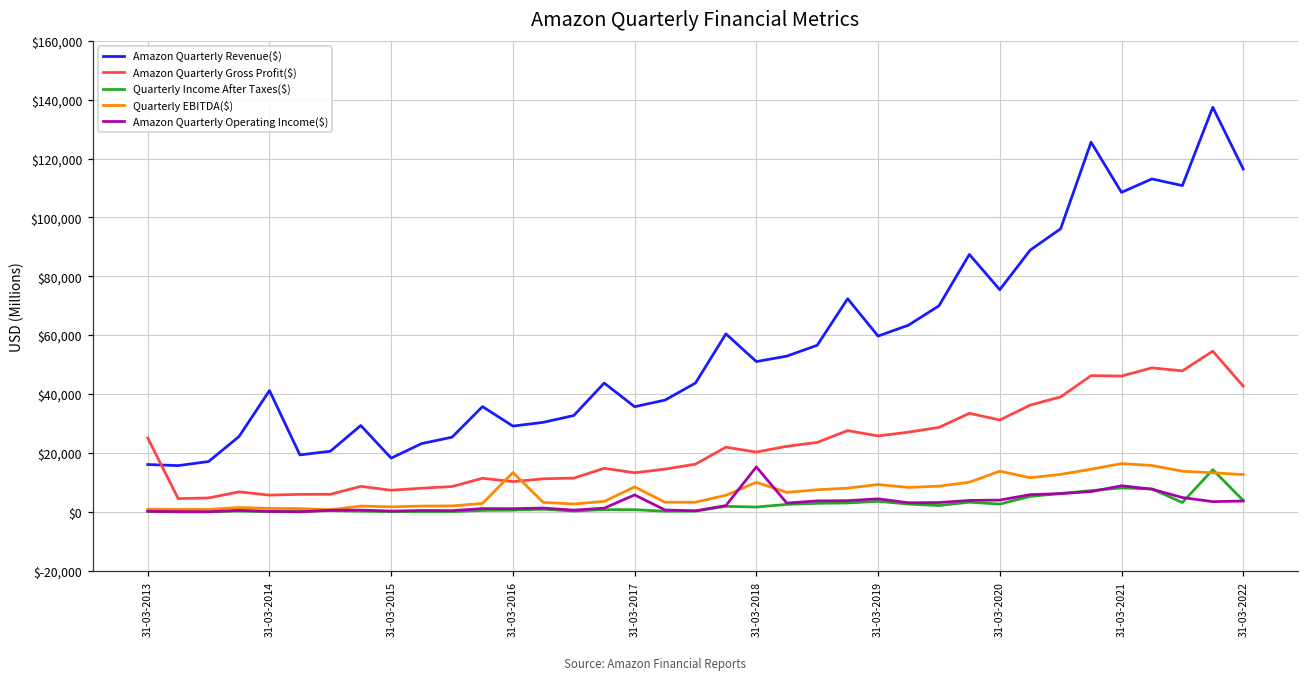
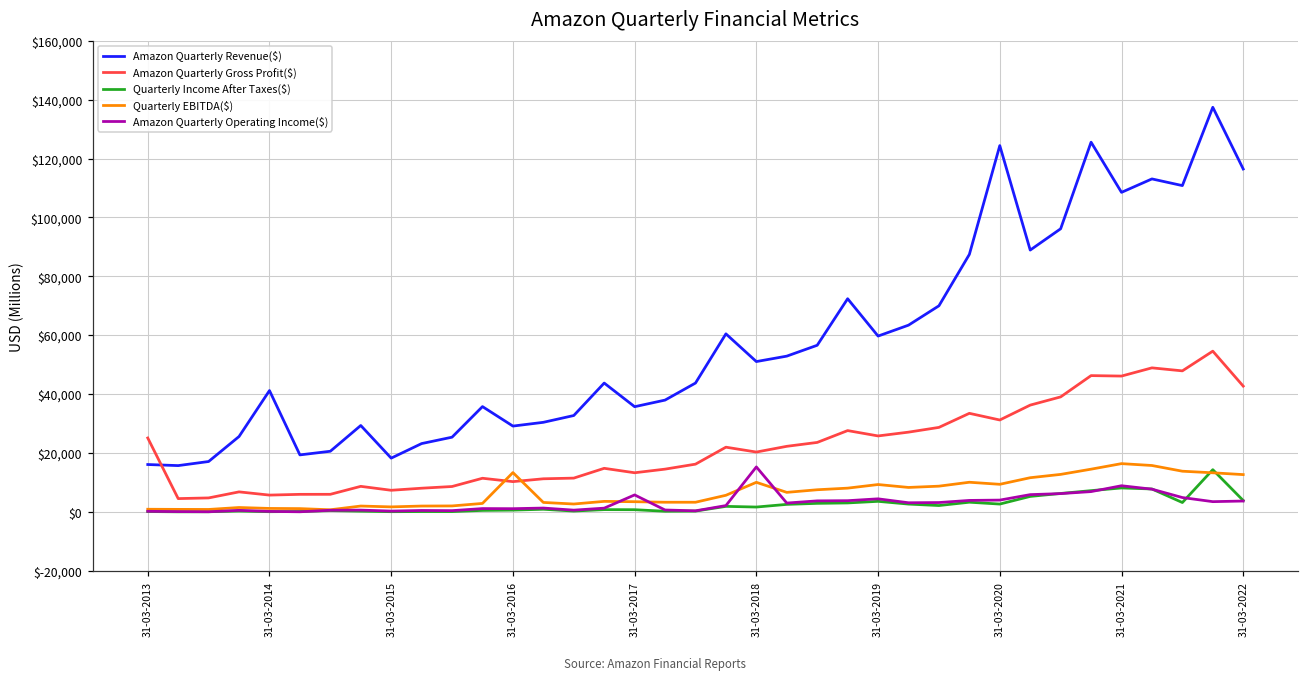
  {
    "Amazon Quarterly Revenue($)": {
      "31-03-2013": "$16,000",
      "31-03-2014": "$41,000",
      "31-03-2015": "$18,000",
      "31-03-2016": "$29,000",
      "31-03-2017": "$36,000",
      "31-03-2018": "$51,000",
      "31-03-2019": "$60,000",
-     "31-03-2020": "$75,000",
+     "31-03-2020": "$124,000",
      "31-03-2021": "$109,000",
      "31-03-2022": "$116,000"
    },
    "Amazon Quarterly Gross Profit($)": {
      "31-03-2013": "$25,000",
      "31-03-2014": "$6,000",
      "31-03-2015": "$7,000",
      "31-03-2016": "$10,000",
      "31-03-2017": "$13,000",
      "31-03-2018": "$20,000",
      "31-03-2019": "$26,000",
      "31-03-2020": "$31,000",
      "31-03-2021": "$46,000",
      "31-03-2022": "$43,000"
    },
    "Quarterly Income After Taxes($)": {
      "31-03-2017": "$1,000",
      "31-03-2018": "$2,000",
      "31-03-2020": "$3,000"
    },
    "Quarterly EBITDA($)": {
      "31-03-2014": "$1,000",
      "31-03-2015": "$2,000",
      "31-03-2016": "$13,000",
-     "31-03-2017": "$8,000",
+     "31-03-2017": "$3,000",
      "31-03-2018": "$10,000",
      "31-03-2019": "$9,000",
-     "31-03-2020": "$14,000",
+     "31-03-2020": "$9,000",
      "31-03-2021": "$16,000",
      "31-03-2022": "$13,000"
    },
    "Amazon Quarterly Operating Income($)": {
      "31-03-2017": "$6,000",
      "31-03-2018": "$15,000",
      "31-03-2020": "$4,000"
    }
  }
